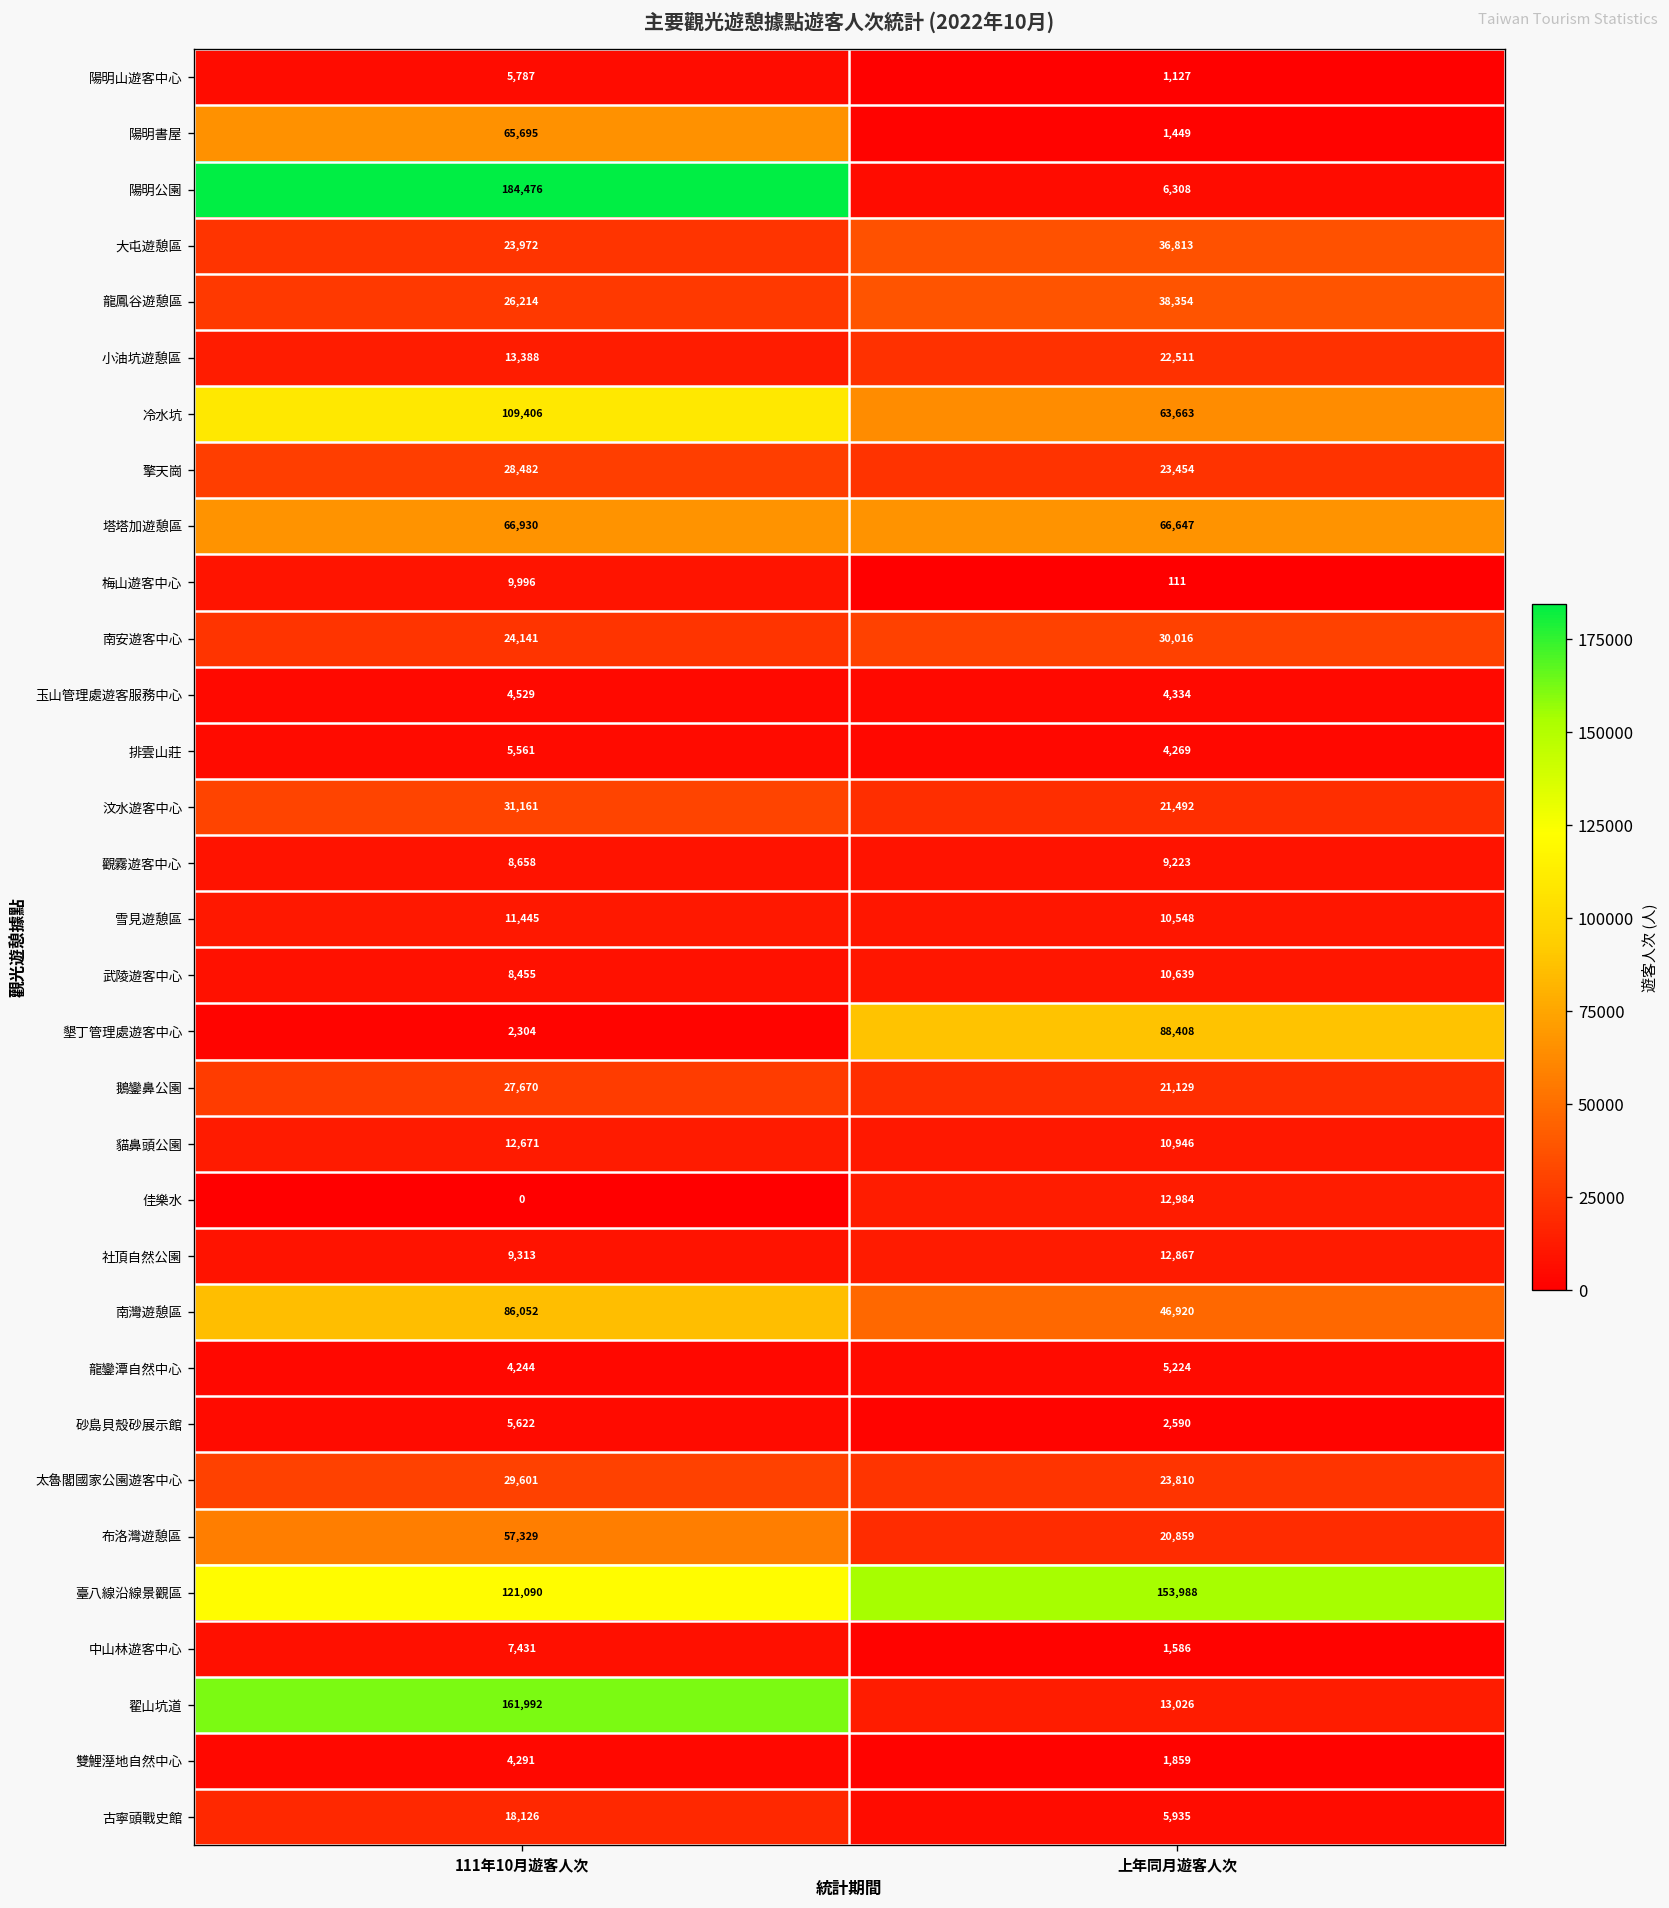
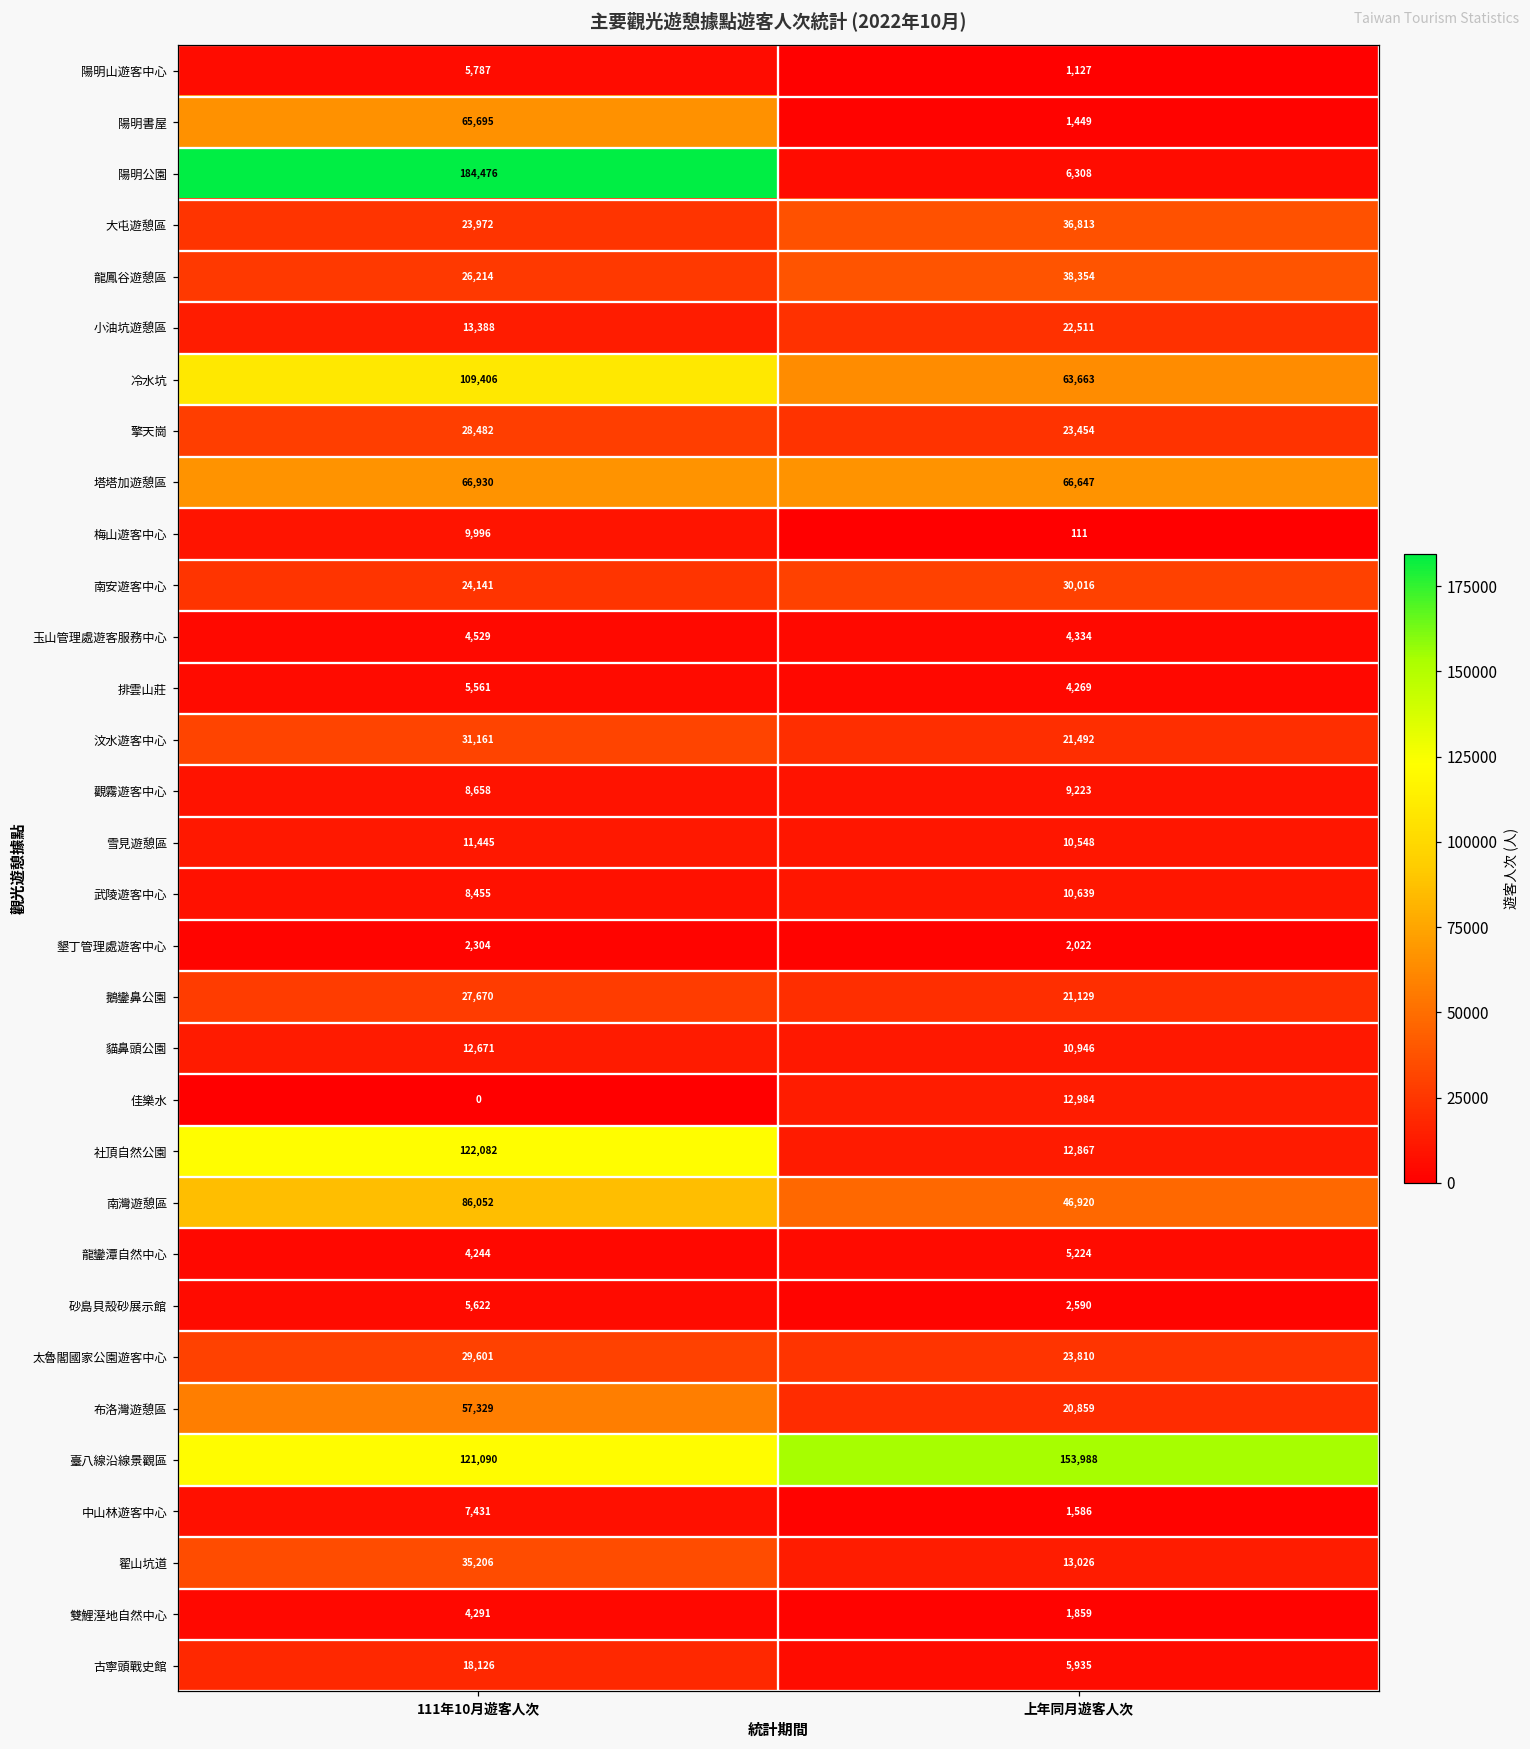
  {
    "陽明山遊客中心": {
      "111年10月遊客人次": "5,787",
      "上年同月遊客人次": "1,127"
    },
    "陽明書屋": {
      "111年10月遊客人次": "65,695",
      "上年同月遊客人次": "1,449"
    },
    "陽明公園": {
      "111年10月遊客人次": "184,476",
      "上年同月遊客人次": "6,308"
    },
    "大屯遊憩區": {
      "111年10月遊客人次": "23,972",
      "上年同月遊客人次": "36,813"
    },
    "龍鳳谷遊憩區": {
      "111年10月遊客人次": "26,214",
      "上年同月遊客人次": "38,354"
    },
    "小油坑遊憩區": {
      "111年10月遊客人次": "13,388",
      "上年同月遊客人次": "22,511"
    },
    "冷水坑": {
      "111年10月遊客人次": "109,406",
      "上年同月遊客人次": "63,663"
    },
    "擎天崗": {
      "111年10月遊客人次": "28,482",
      "上年同月遊客人次": "23,454"
    },
    "塔塔加遊憩區": {
      "111年10月遊客人次": "66,930",
      "上年同月遊客人次": "66,647"
    },
    "梅山遊客中心": {
      "111年10月遊客人次": "9,996",
      "上年同月遊客人次": "111"
    },
    "南安遊客中心": {
      "111年10月遊客人次": "24,141",
      "上年同月遊客人次": "30,016"
    },
    "玉山管理處遊客服務中心": {
      "111年10月遊客人次": "4,529",
      "上年同月遊客人次": "4,334"
    },
    "排雲山莊": {
      "111年10月遊客人次": "5,561",
      "上年同月遊客人次": "4,269"
    },
    "汶水遊客中心": {
      "111年10月遊客人次": "31,161",
      "上年同月遊客人次": "21,492"
    },
    "觀霧遊客中心": {
      "111年10月遊客人次": "8,658",
      "上年同月遊客人次": "9,223"
    },
    "雪見遊憩區": {
      "111年10月遊客人次": "11,445",
      "上年同月遊客人次": "10,548"
    },
    "武陵遊客中心": {
      "111年10月遊客人次": "8,455",
      "上年同月遊客人次": "10,639"
    },
    "墾丁管理處遊客中心": {
      "111年10月遊客人次": "2,304",
-     "上年同月遊客人次": "88,408"
+     "上年同月遊客人次": "2,022"
    },
    "鵝鑾鼻公園": {
      "111年10月遊客人次": "27,670",
      "上年同月遊客人次": "21,129"
    },
    "貓鼻頭公園": {
      "111年10月遊客人次": "12,671",
      "上年同月遊客人次": "10,946"
    },
    "佳樂水": {
      "111年10月遊客人次": "0",
      "上年同月遊客人次": "12,984"
    },
    "社頂自然公園": {
-     "111年10月遊客人次": "9,313",
+     "111年10月遊客人次": "122,082",
      "上年同月遊客人次": "12,867"
    },
    "南灣遊憩區": {
      "111年10月遊客人次": "86,052",
      "上年同月遊客人次": "46,920"
    },
    "龍鑾潭自然中心": {
      "111年10月遊客人次": "4,244",
      "上年同月遊客人次": "5,224"
    },
    "砂島貝殼砂展示館": {
      "111年10月遊客人次": "5,622",
      "上年同月遊客人次": "2,590"
    },
    "太魯閣國家公園遊客中心": {
      "111年10月遊客人次": "29,601",
      "上年同月遊客人次": "23,810"
    },
    "布洛灣遊憩區": {
      "111年10月遊客人次": "57,329",
      "上年同月遊客人次": "20,859"
    },
    "臺八線沿線景觀區": {
      "111年10月遊客人次": "121,090",
      "上年同月遊客人次": "153,988"
    },
    "中山林遊客中心": {
      "111年10月遊客人次": "7,431",
      "上年同月遊客人次": "1,586"
    },
    "翟山坑道": {
-     "111年10月遊客人次": "161,992",
+     "111年10月遊客人次": "35,206",
      "上年同月遊客人次": "13,026"
    },
    "雙鯉溼地自然中心": {
      "111年10月遊客人次": "4,291",
      "上年同月遊客人次": "1,859"
    },
    "古寧頭戰史館": {
      "111年10月遊客人次": "18,126",
      "上年同月遊客人次": "5,935"
    }
  }
